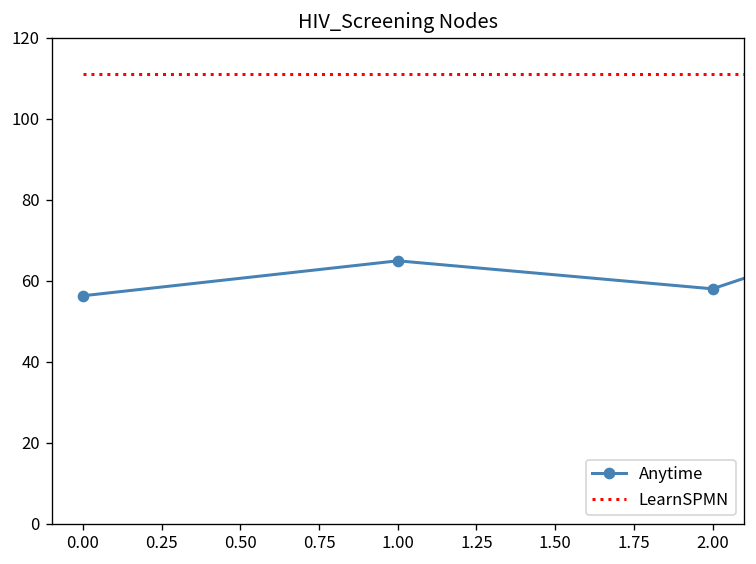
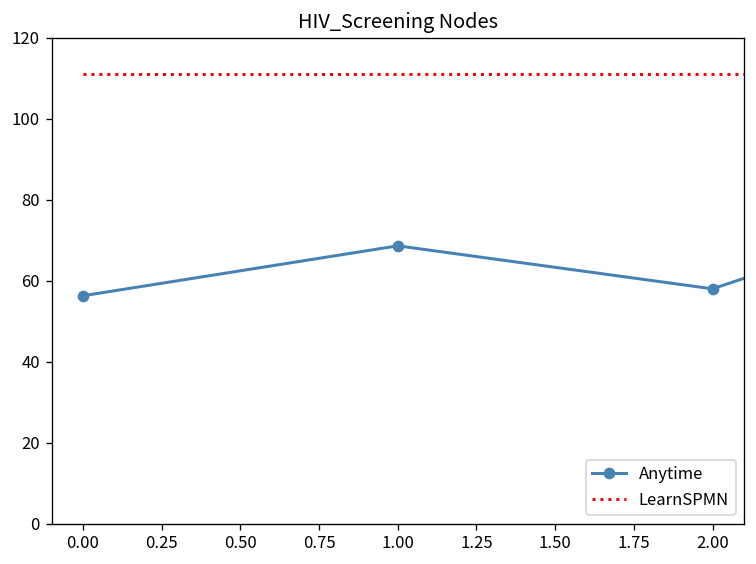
  {
    "Anytime": {
      "0.00": 56,
-     "1.00": 65,
+     "1.00": 69,
      "2.00": 58
    },
    "LearnSPMN": {
      "0.00": 111,
      "1.00": 111,
      "2.00": 111
    }
  }
